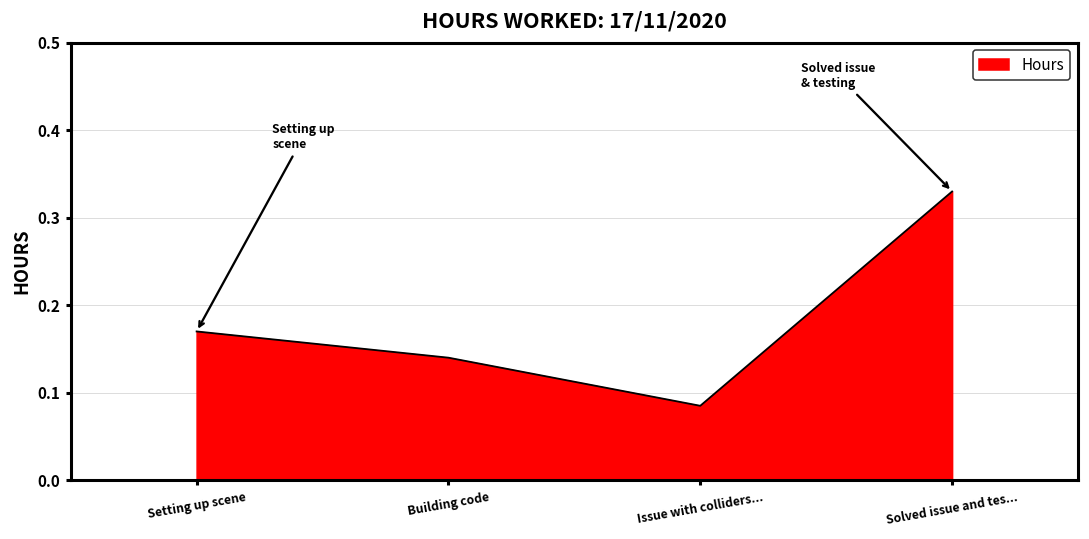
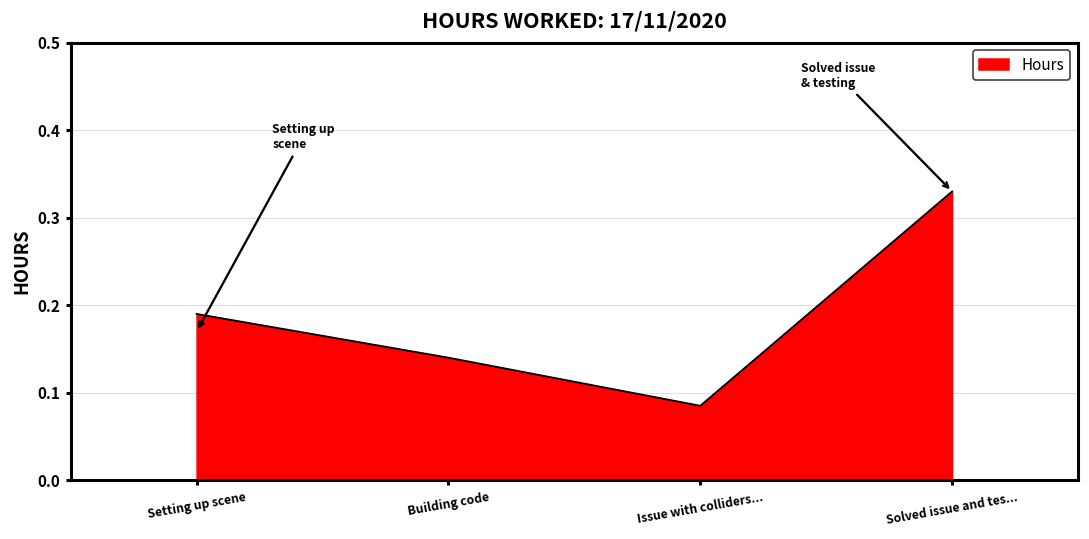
  {
-   "Setting up scene": 0.17,
+   "Setting up scene": 0.19,
    "Building code": 0.14,
    "Issue with colliders...": 0.09,
    "Solved issue and tes...": 0.33
  }
